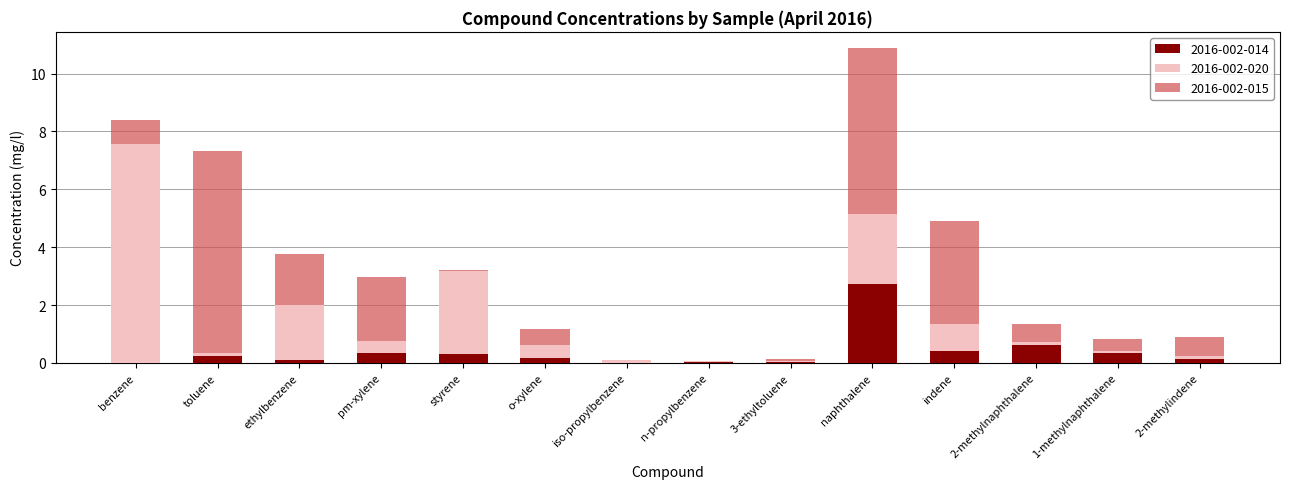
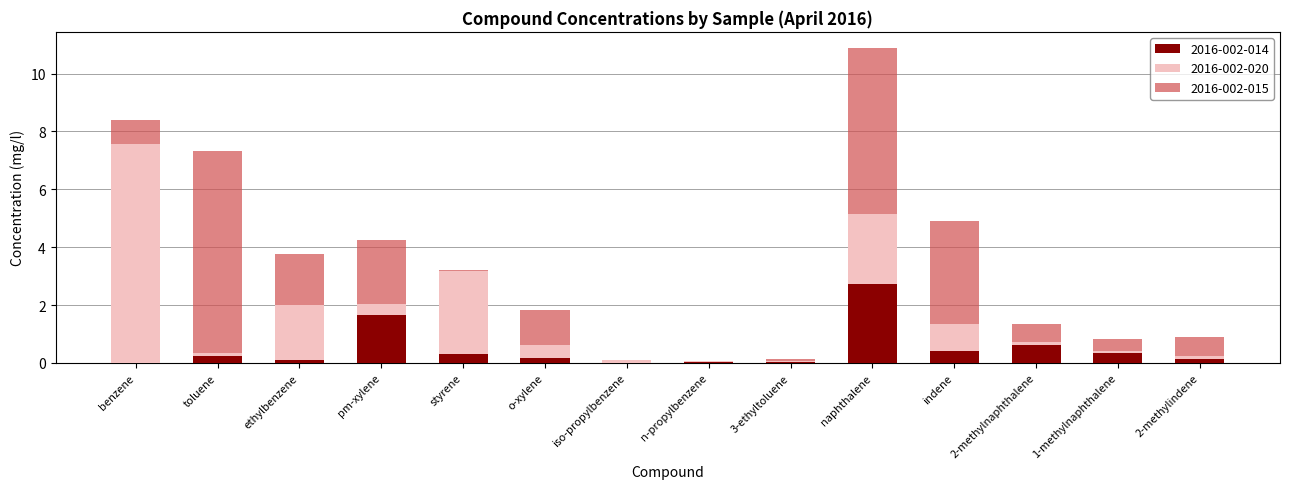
  {
    "2016-002-014": {
      "toluene": 0.2,
      "ethylbenzene": 0.1,
-     "pm-xylene": 0.4,
+     "pm-xylene": 1.7,
      "styrene": 0.3,
      "o-xylene": 0.2,
      "naphthalene": 2.7,
      "indene": 0.4,
      "2-methylnaphthalene": 0.6,
      "1-methylnaphthalene": 0.3,
      "2-methylindene": 0.1
    },
    "2016-002-020": {
      "benzene": 7.5,
      "toluene": 0.1,
      "ethylbenzene": 1.9,
      "pm-xylene": 0.4,
      "styrene": 2.9,
      "o-xylene": 0.4,
      "iso-propylbenzene": 0.1,
      "naphthalene": 2.4,
      "indene": 0.9,
      "2-methylnaphthalene": 0.1
    },
    "2016-002-015": {
      "benzene": 0.8,
      "toluene": 7.0,
      "ethylbenzene": 1.8,
      "pm-xylene": 2.2,
-     "o-xylene": 0.6,
+     "o-xylene": 1.2,
      "naphthalene": 5.7,
      "indene": 3.6,
      "2-methylnaphthalene": 0.6,
      "1-methylnaphthalene": 0.4,
      "2-methylindene": 0.7
    }
  }
